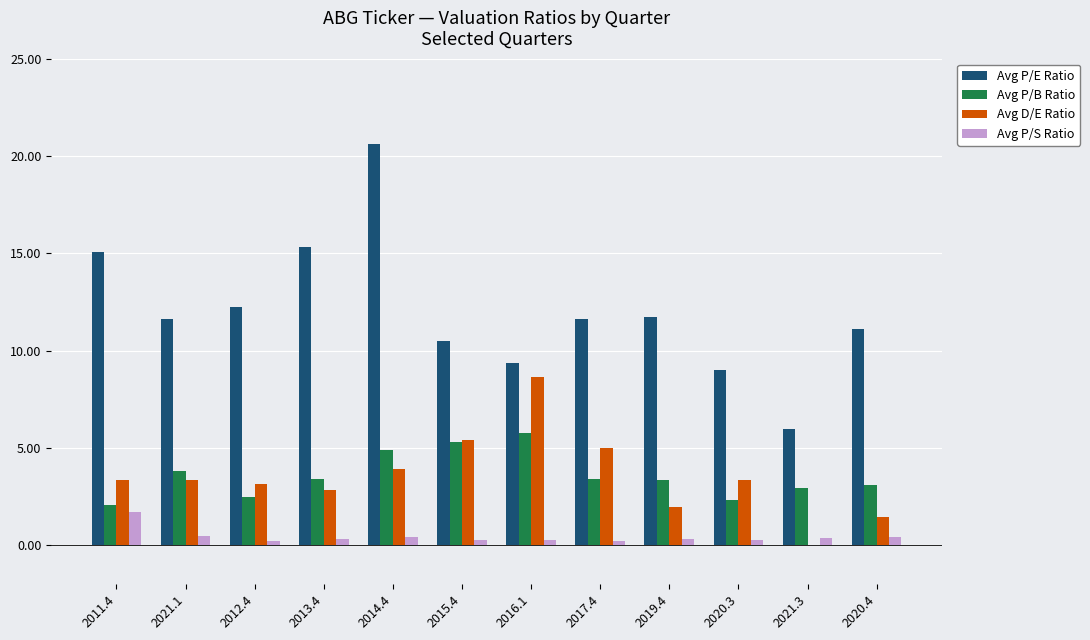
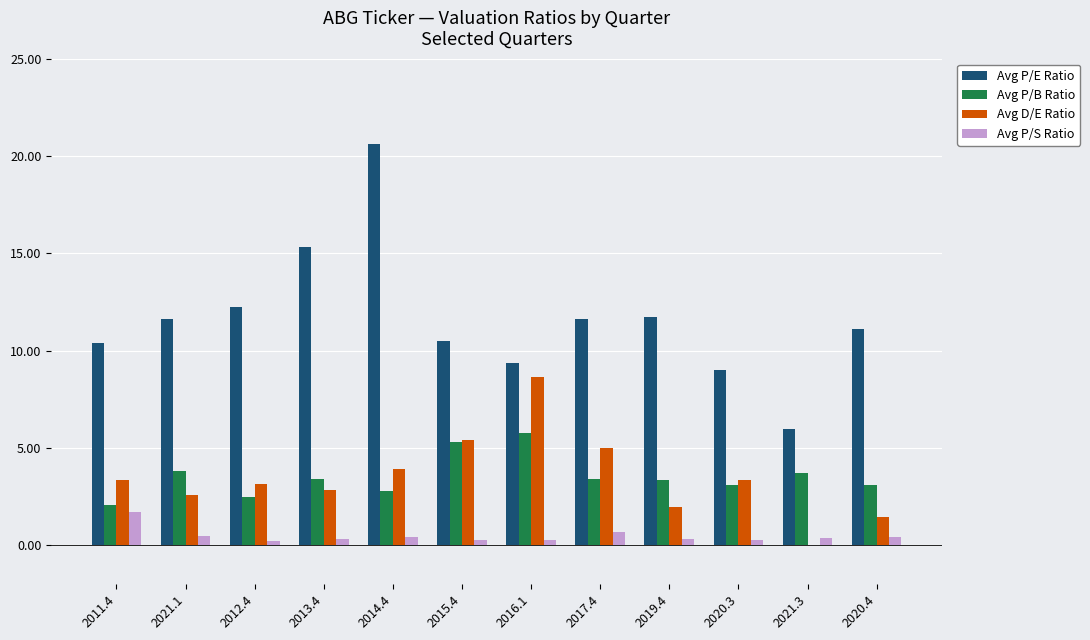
  {
    "Avg P/E Ratio": {
-     "2011.4": 15.1,
+     "2011.4": 10.4,
      "2021.1": 11.6,
      "2012.4": 12.2,
      "2013.4": 15.3,
      "2014.4": 20.6,
      "2015.4": 10.5,
      "2016.1": 9.4,
      "2017.4": 11.6,
      "2019.4": 11.7,
      "2020.3": 9.0,
      "2021.3": 6.0,
      "2020.4": 11.1
    },
    "Avg P/B Ratio": {
      "2011.4": 2.1,
      "2021.1": 3.8,
      "2012.4": 2.5,
      "2013.4": 3.4,
-     "2014.4": 4.9,
+     "2014.4": 2.8,
      "2015.4": 5.3,
      "2016.1": 5.7,
      "2017.4": 3.4,
      "2019.4": 3.3,
-     "2020.3": 2.3,
-     "2021.3": 2.9,
+     "2020.3": 3.1,
+     "2021.3": 3.7,
      "2020.4": 3.1
    },
    "Avg D/E Ratio": {
      "2011.4": 3.4,
-     "2021.1": 3.3,
+     "2021.1": 2.6,
      "2012.4": 3.1,
      "2013.4": 2.9,
      "2014.4": 3.9,
      "2015.4": 5.4,
      "2016.1": 8.7,
      "2017.4": 5.0,
      "2019.4": 2.0,
      "2020.3": 3.4,
      "2021.3": 0.0,
      "2020.4": 1.4
    },
    "Avg P/S Ratio": {
      "2011.4": 1.7,
      "2021.1": 0.5,
      "2012.4": 0.2,
      "2013.4": 0.3,
      "2014.4": 0.4,
      "2015.4": 0.3,
      "2016.1": 0.2,
-     "2017.4": 0.2,
+     "2017.4": 0.7,
      "2019.4": 0.3,
      "2020.3": 0.3,
      "2021.3": 0.4,
      "2020.4": 0.4
    }
  }
